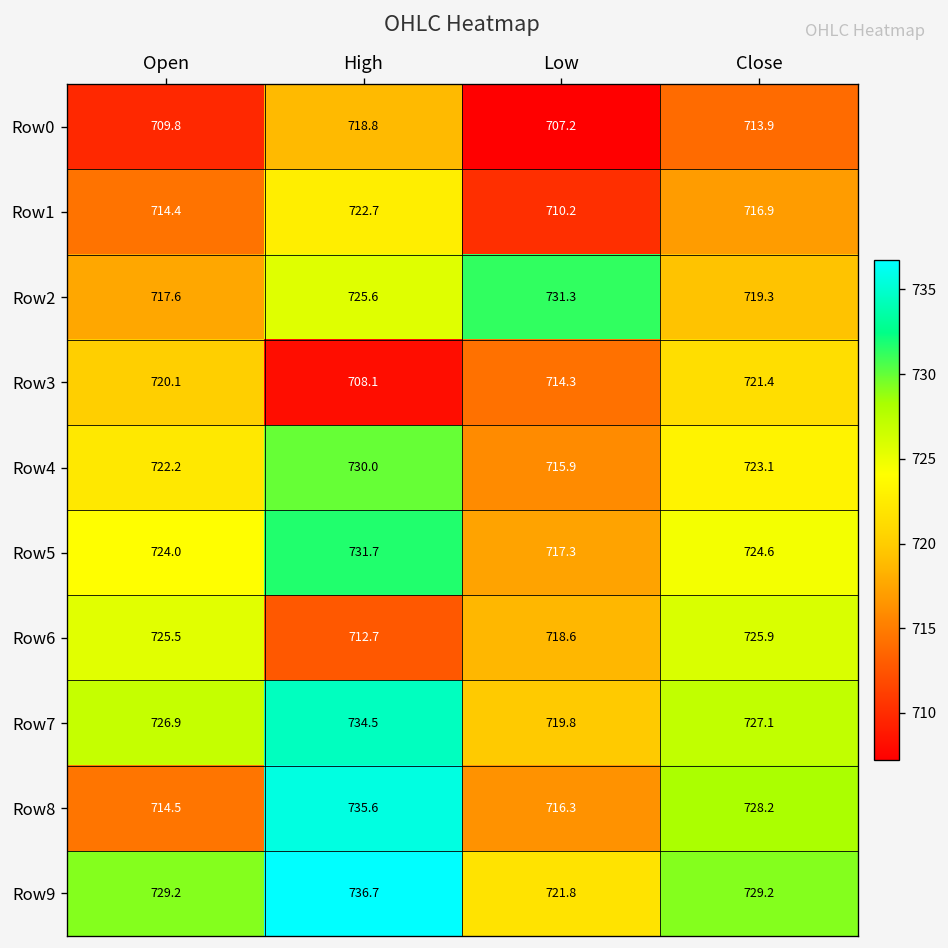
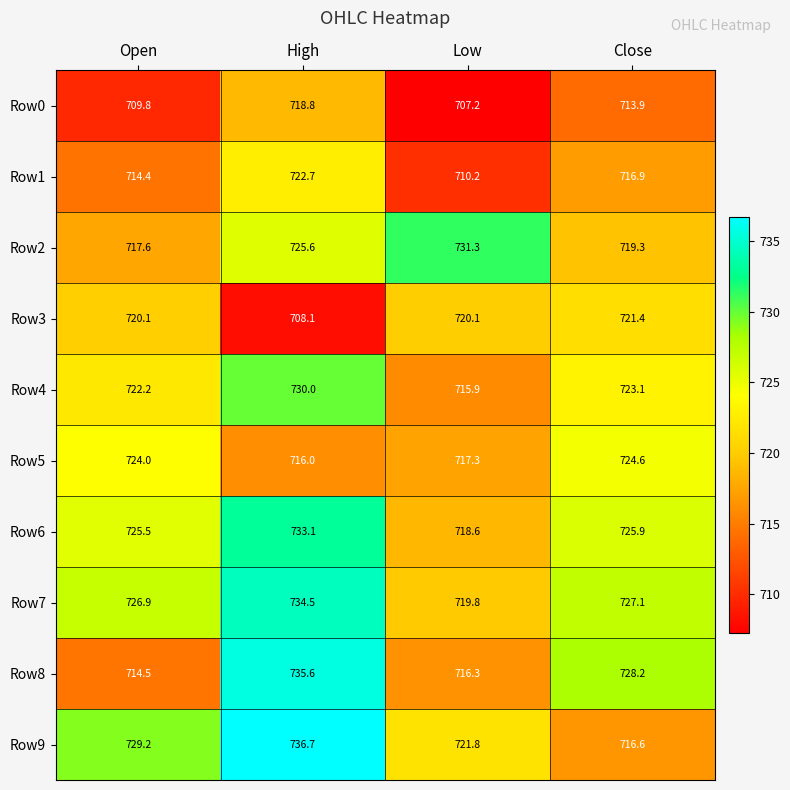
  {
    "Row0": {
      "Open": 709.8,
      "High": 718.8,
      "Low": 707.2,
      "Close": 713.9
    },
    "Row1": {
      "Open": 714.4,
      "High": 722.7,
      "Low": 710.2,
      "Close": 716.9
    },
    "Row2": {
      "Open": 717.6,
      "High": 725.6,
      "Low": 731.3,
      "Close": 719.3
    },
    "Row3": {
      "Open": 720.1,
      "High": 708.1,
-     "Low": 714.3,
+     "Low": 720.1,
      "Close": 721.4
    },
    "Row4": {
      "Open": 722.2,
      "High": 730.0,
      "Low": 715.9,
      "Close": 723.1
    },
    "Row5": {
      "Open": 724.0,
-     "High": 731.7,
+     "High": 716.0,
      "Low": 717.3,
      "Close": 724.6
    },
    "Row6": {
      "Open": 725.5,
-     "High": 712.7,
+     "High": 733.1,
      "Low": 718.6,
      "Close": 725.9
    },
    "Row7": {
      "Open": 726.9,
      "High": 734.5,
      "Low": 719.8,
      "Close": 727.1
    },
    "Row8": {
      "Open": 714.5,
      "High": 735.6,
      "Low": 716.3,
      "Close": 728.2
    },
    "Row9": {
      "Open": 729.2,
      "High": 736.7,
      "Low": 721.8,
-     "Close": 729.2
+     "Close": 716.6
    }
  }
